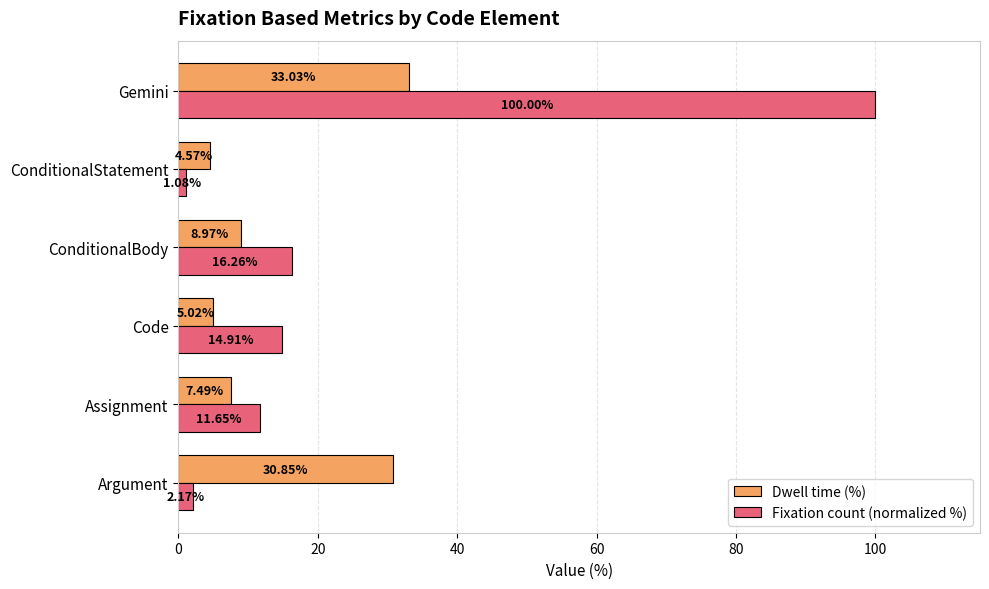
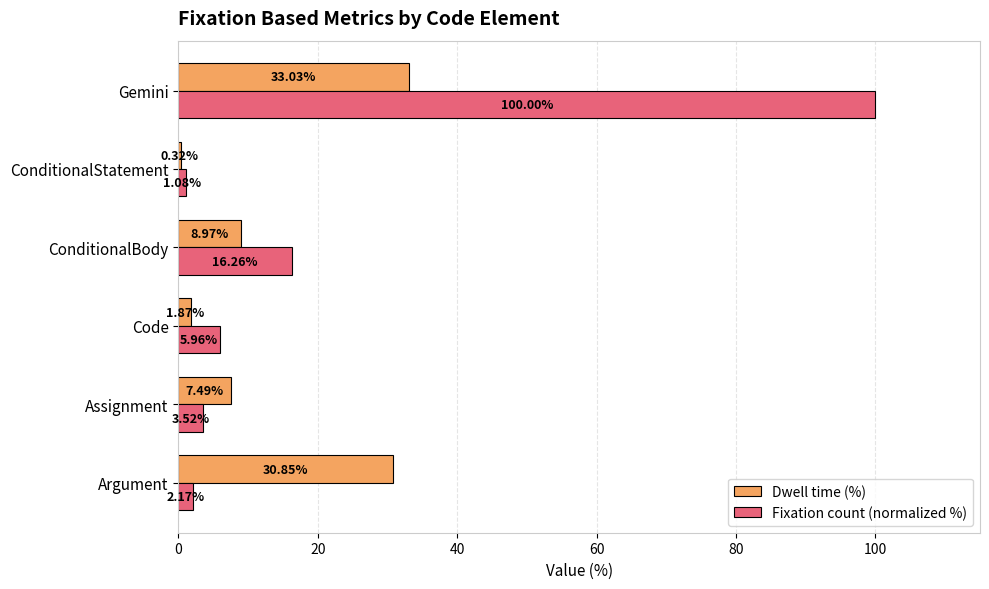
  {
    "Dwell time (%)": {
      "Gemini": "33.03%",
-     "ConditionalStatement": "4.57%",
+     "ConditionalStatement": "0.32%",
      "ConditionalBody": "8.97%",
-     "Code": "5.02%",
+     "Code": "1.87%",
      "Assignment": "7.49%",
      "Argument": "30.85%"
    },
    "Fixation count (normalized %)": {
      "Gemini": "100.00%",
      "ConditionalStatement": "1.08%",
      "ConditionalBody": "16.26%",
-     "Code": "14.91%",
-     "Assignment": "11.65%",
+     "Code": "5.96%",
+     "Assignment": "3.52%",
      "Argument": "2.17%"
    }
  }
